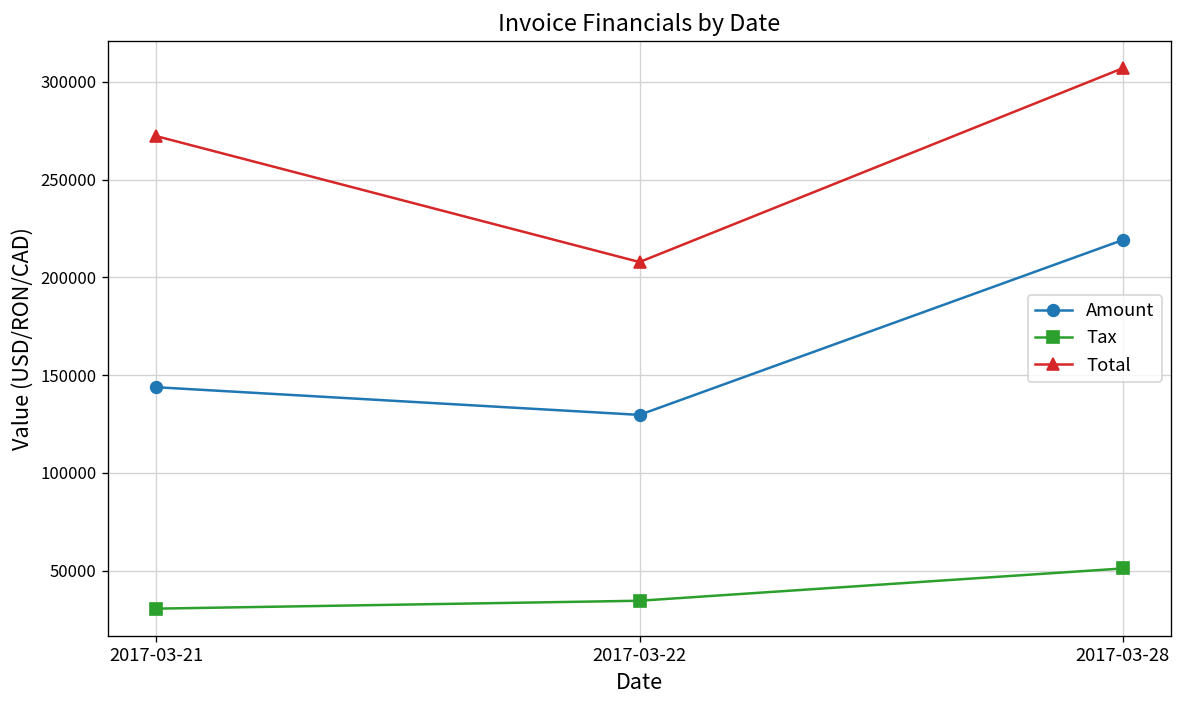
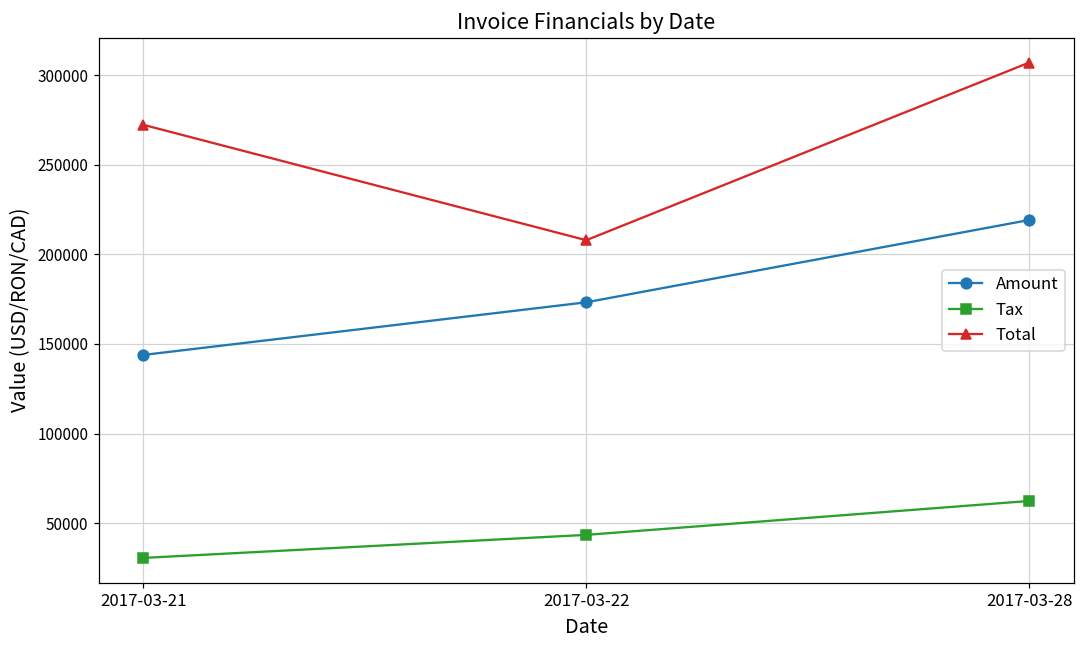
  {
    "Amount": {
      "2017-03-21": 144000,
-     "2017-03-22": 130000,
+     "2017-03-22": 173000,
      "2017-03-28": 219000
    },
    "Tax": {
      "2017-03-21": 31000,
-     "2017-03-22": 35000,
-     "2017-03-28": 51000
+     "2017-03-22": 43000,
+     "2017-03-28": 62000
    },
    "Total": {
      "2017-03-21": 272000,
      "2017-03-22": 208000,
      "2017-03-28": 307000
    }
  }
